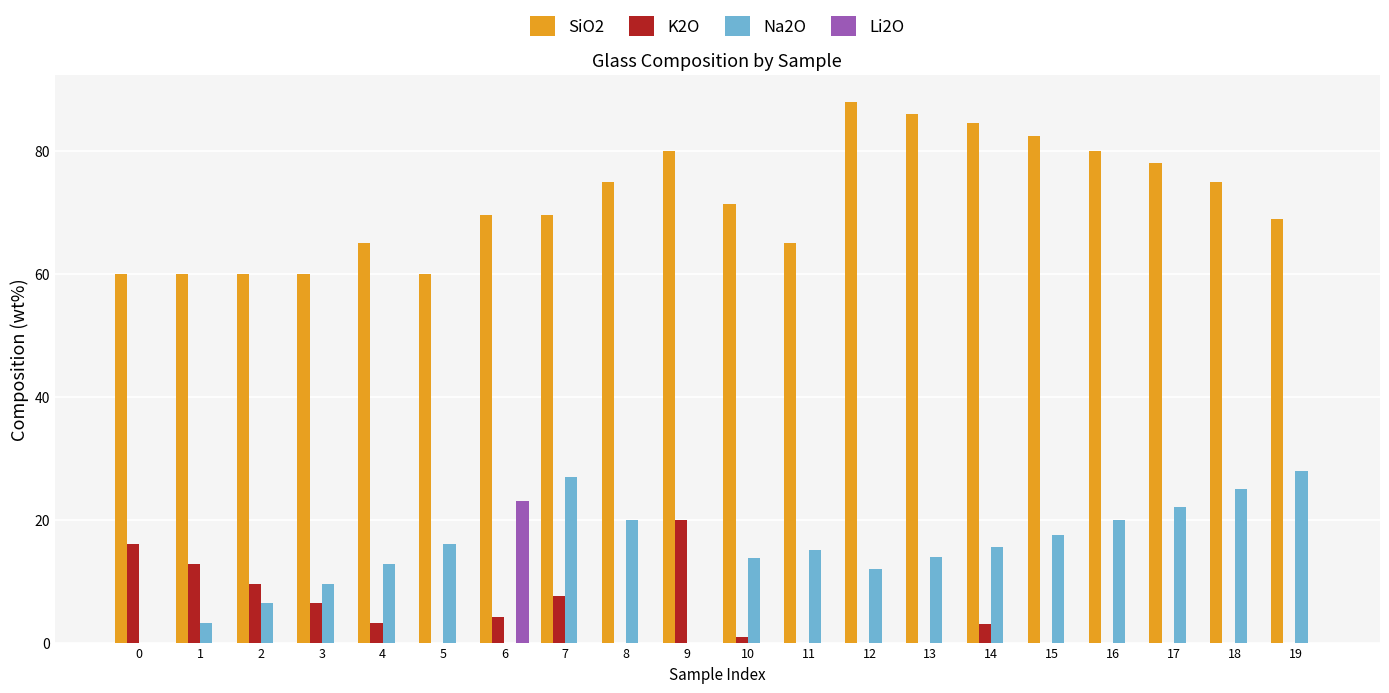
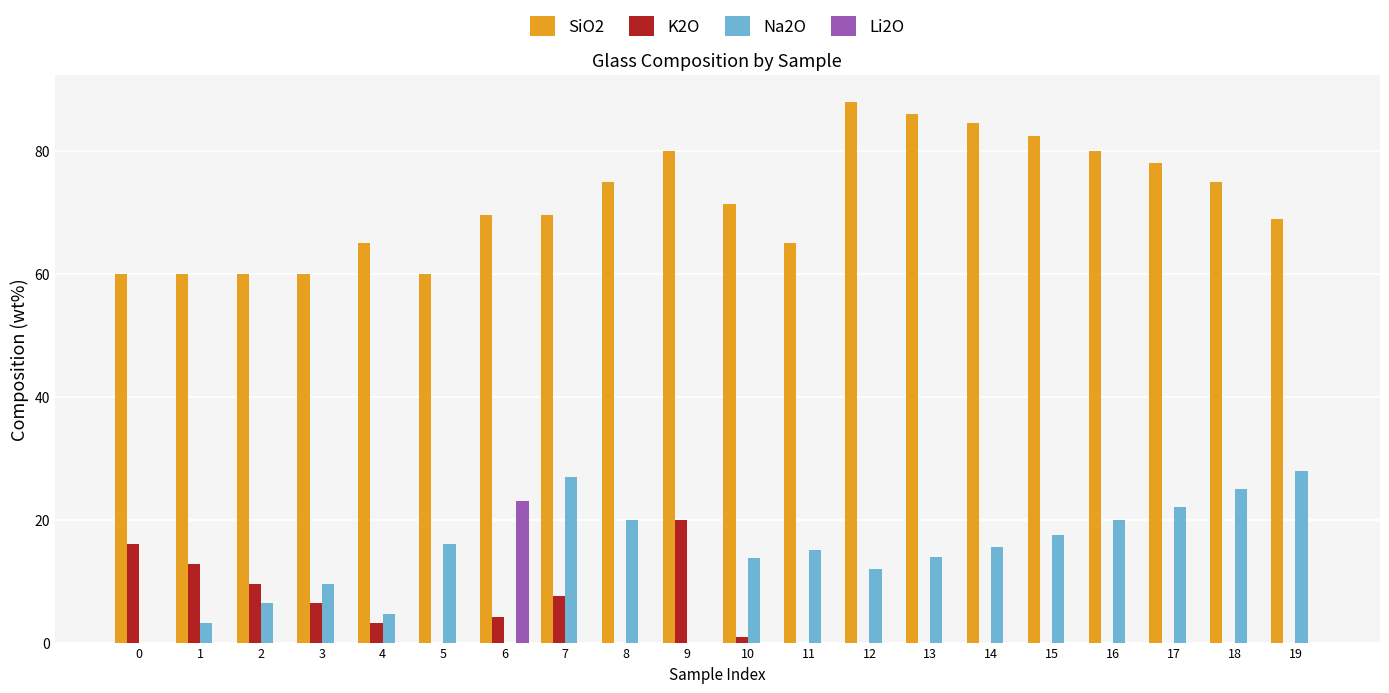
  {
    "SiO2": {
      "0": 60,
      "1": 60,
      "2": 60,
      "3": 60,
      "4": 65,
      "5": 60,
      "6": 70,
      "7": 70,
      "8": 75,
      "9": 80,
      "10": 71,
      "11": 65,
      "12": 88,
      "13": 86,
      "14": 85,
      "15": 83,
      "16": 80,
      "17": 78,
      "18": 75,
      "19": 69
    },
    "K2O": {
      "0": 16,
      "1": 13,
      "2": 10,
      "3": 6,
      "4": 3,
      "5": 0,
      "6": 4,
      "7": 8,
      "8": 0,
      "9": 20,
      "10": 1,
      "11": 0,
      "12": 0,
      "13": 0,
-     "14": 3,
+     "14": 0,
      "15": 0,
      "16": 0,
      "17": 0,
      "18": 0,
      "19": 0
    },
    "Na2O": {
      "0": 0,
      "1": 3,
      "2": 6,
      "3": 10,
-     "4": 13,
+     "4": 5,
      "5": 16,
      "6": 0,
      "7": 27,
      "8": 20,
      "9": 0,
      "10": 14,
      "11": 15,
      "12": 12,
      "13": 14,
      "14": 16,
      "15": 18,
      "16": 20,
      "17": 22,
      "18": 25,
      "19": 28
    },
    "Li2O": {
      "0": 0,
      "1": 0,
      "2": 0,
      "3": 0,
      "4": 0,
      "5": 0,
      "6": 23,
      "7": 0,
      "8": 0,
      "9": 0,
      "10": 0,
      "11": 0,
      "12": 0,
      "13": 0,
      "14": 0,
      "15": 0,
      "16": 0,
      "17": 0,
      "18": 0,
      "19": 0
    }
  }
